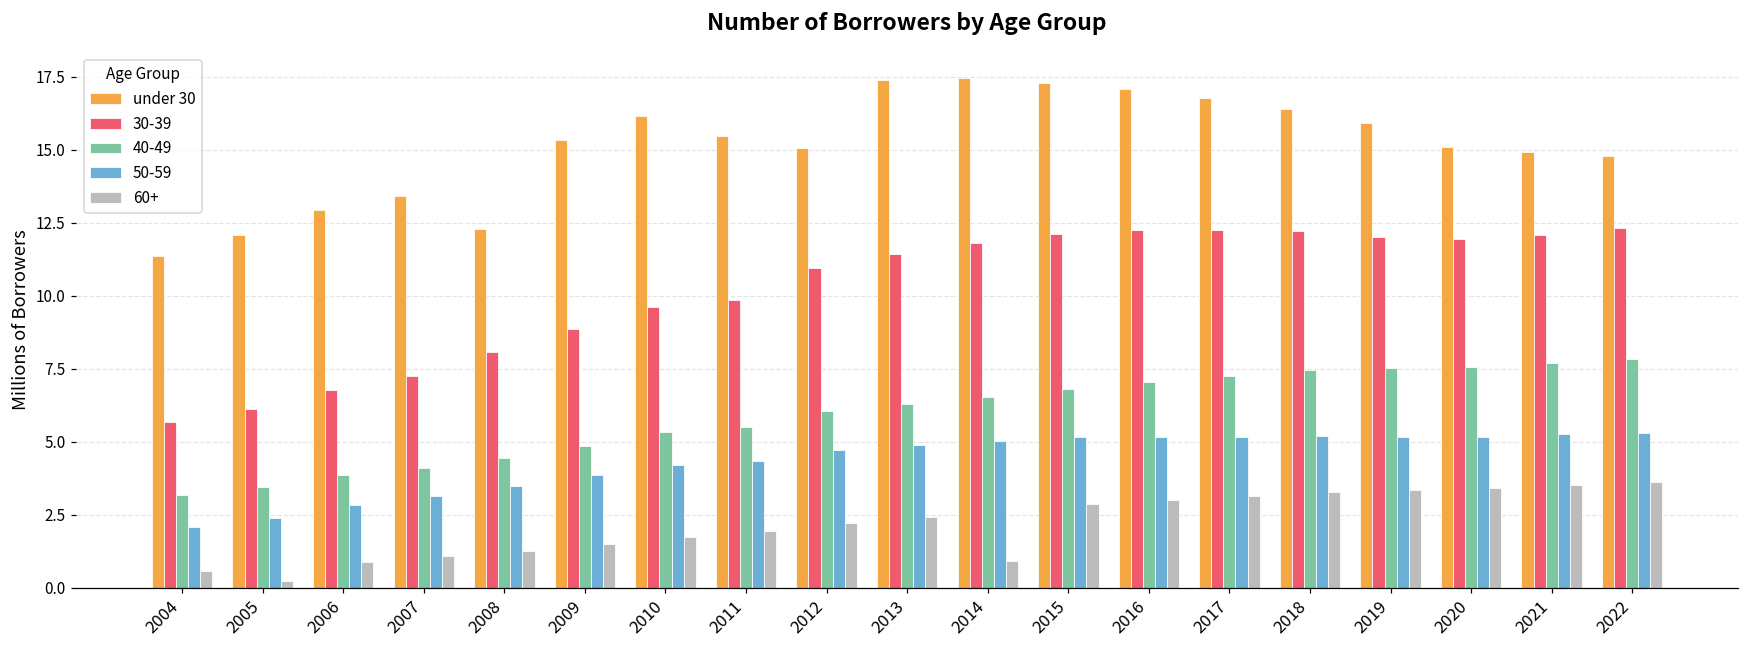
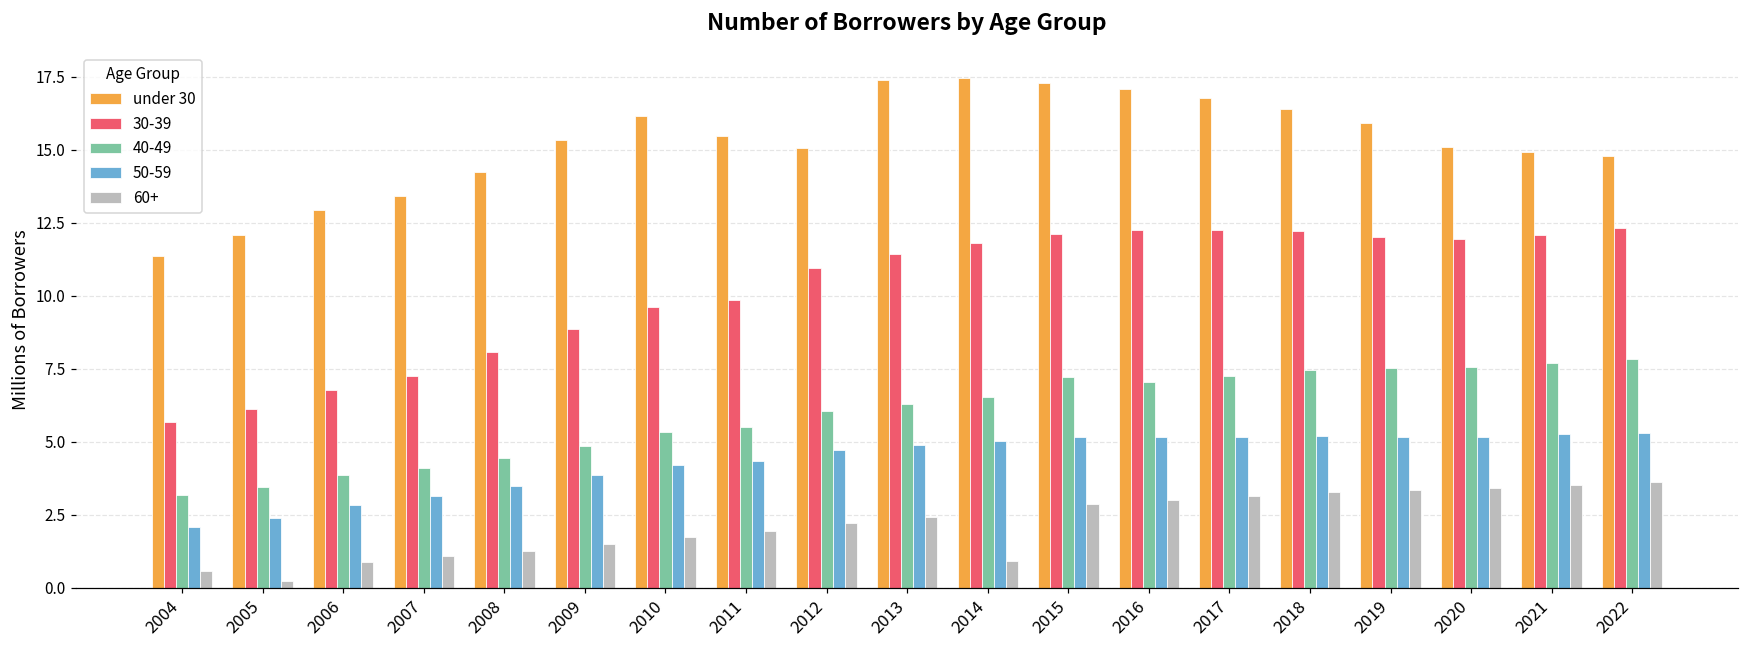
  {
    "under 30": {
      "2004": 11.3,
      "2005": 12.1,
      "2006": 12.9,
      "2007": 13.4,
-     "2008": 12.3,
+     "2008": 14.2,
      "2009": 15.3,
      "2010": 16.2,
      "2011": 15.5,
      "2012": 15.1,
      "2013": 17.4,
      "2014": 17.4,
      "2015": 17.3,
      "2016": 17.1,
      "2017": 16.8,
      "2018": 16.4,
      "2019": 15.9,
      "2020": 15.1,
      "2021": 14.9,
      "2022": 14.8
    },
    "30-39": {
      "2004": 5.7,
      "2005": 6.1,
      "2006": 6.8,
      "2007": 7.2,
      "2008": 8.1,
      "2009": 8.8,
      "2010": 9.6,
      "2011": 9.8,
      "2012": 10.9,
      "2013": 11.4,
      "2014": 11.8,
      "2015": 12.1,
      "2016": 12.2,
      "2017": 12.2,
      "2018": 12.2,
      "2019": 12.0,
      "2020": 11.9,
      "2021": 12.1,
      "2022": 12.3
    },
    "40-49": {
      "2004": 3.2,
      "2005": 3.5,
      "2006": 3.9,
      "2007": 4.1,
      "2008": 4.4,
      "2009": 4.8,
      "2010": 5.3,
      "2011": 5.5,
      "2012": 6.0,
      "2013": 6.3,
      "2014": 6.5,
-     "2015": 6.8,
+     "2015": 7.2,
      "2016": 7.0,
      "2017": 7.2,
      "2018": 7.4,
      "2019": 7.5,
      "2020": 7.5,
      "2021": 7.7,
      "2022": 7.8
    },
    "50-59": {
      "2004": 2.1,
      "2005": 2.4,
      "2006": 2.8,
      "2007": 3.1,
      "2008": 3.5,
      "2009": 3.8,
      "2010": 4.2,
      "2011": 4.3,
      "2012": 4.7,
      "2013": 4.9,
      "2014": 5.0,
      "2015": 5.2,
      "2016": 5.2,
      "2017": 5.2,
      "2018": 5.2,
      "2019": 5.2,
      "2020": 5.1,
      "2021": 5.3,
      "2022": 5.3
    },
    "60+": {
      "2004": 0.6,
      "2005": 0.2,
      "2006": 0.9,
      "2007": 1.1,
      "2008": 1.3,
      "2009": 1.5,
      "2010": 1.8,
      "2011": 1.9,
      "2012": 2.2,
      "2013": 2.4,
      "2014": 0.9,
      "2015": 2.8,
      "2016": 3.0,
      "2017": 3.1,
      "2018": 3.3,
      "2019": 3.3,
      "2020": 3.4,
      "2021": 3.5,
      "2022": 3.6
    }
  }
